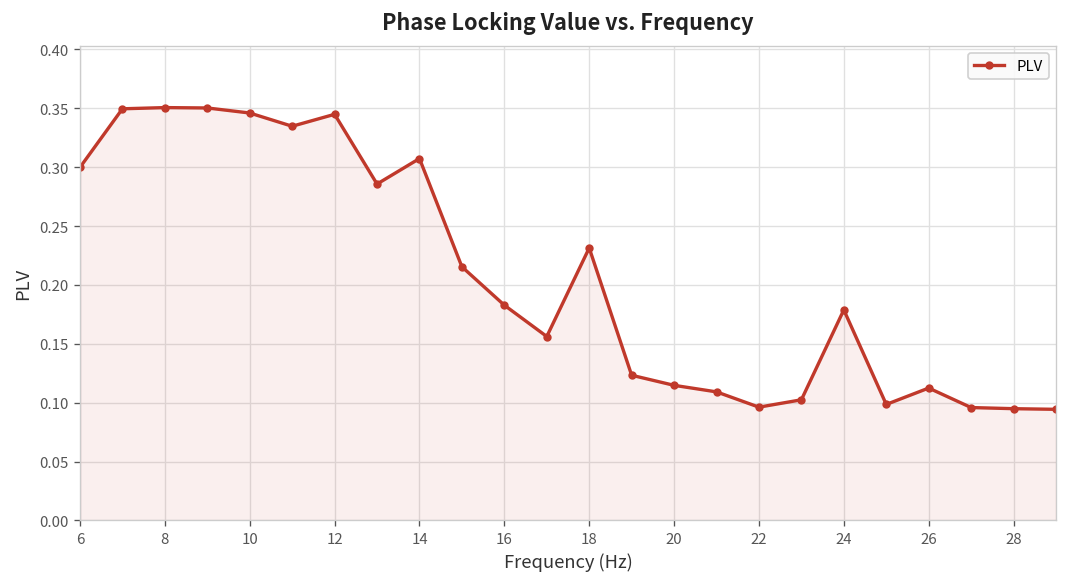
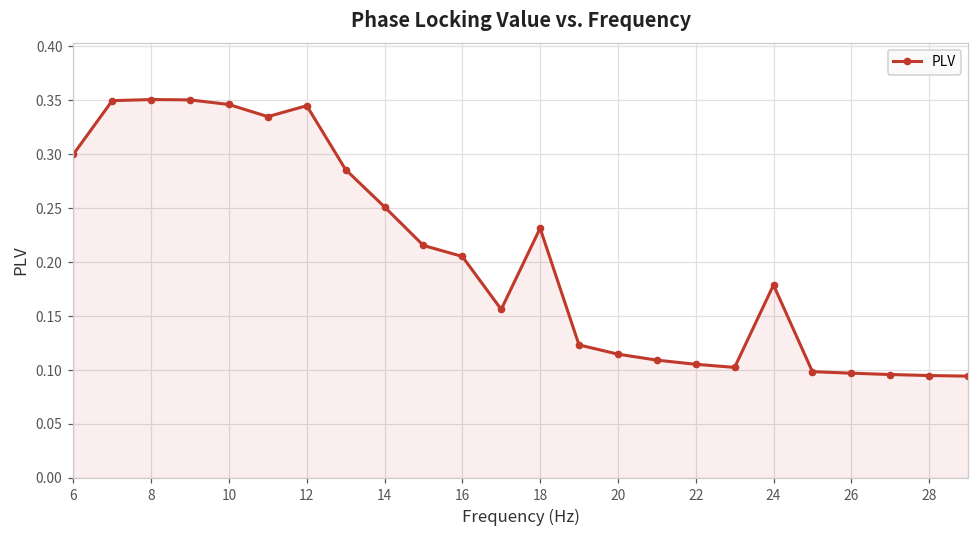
  {
    "6": 0.30,
    "8": 0.35,
    "10": 0.35,
    "12": 0.34,
-   "14": 0.31,
-   "16": 0.18,
+   "14": 0.25,
+   "16": 0.21,
    "18": 0.23,
    "20": 0.11,
-   "22": 0.10,
+   "22": 0.11,
    "24": 0.18,
-   "26": 0.11,
+   "26": 0.10,
    "28": 0.09
  }
